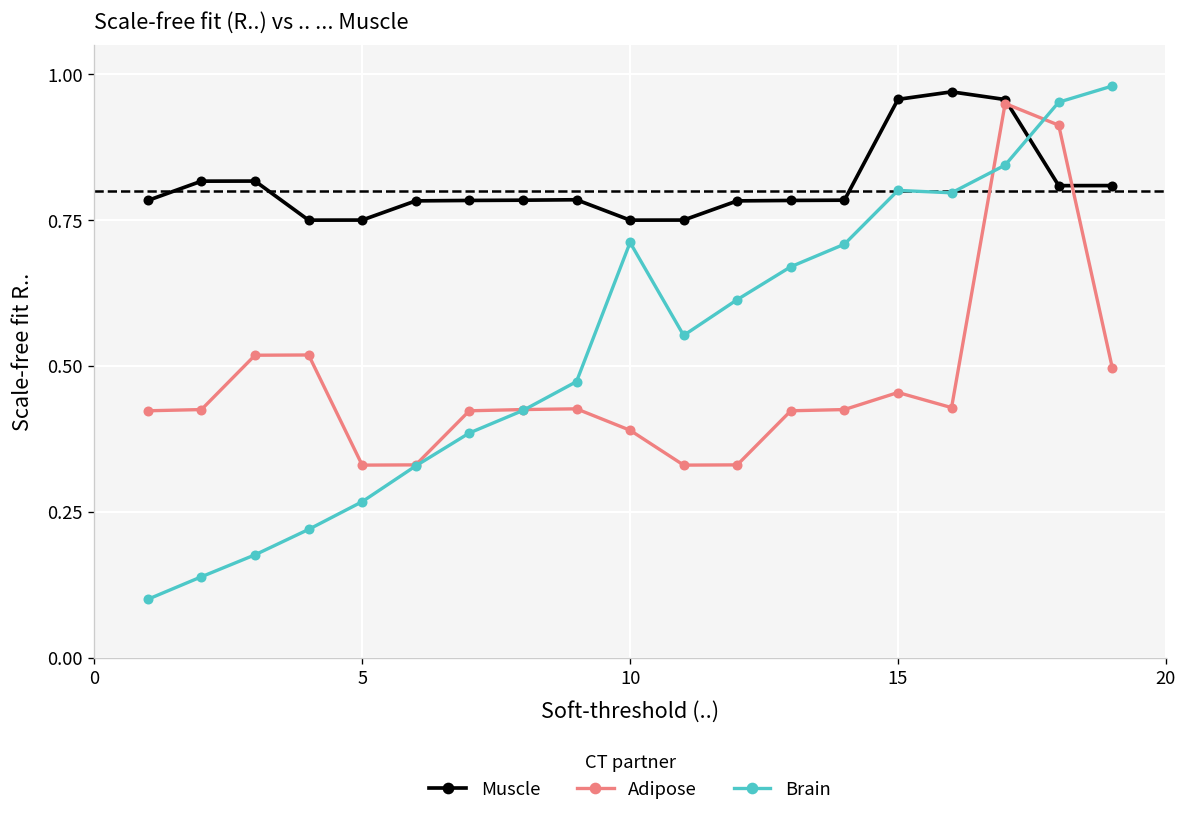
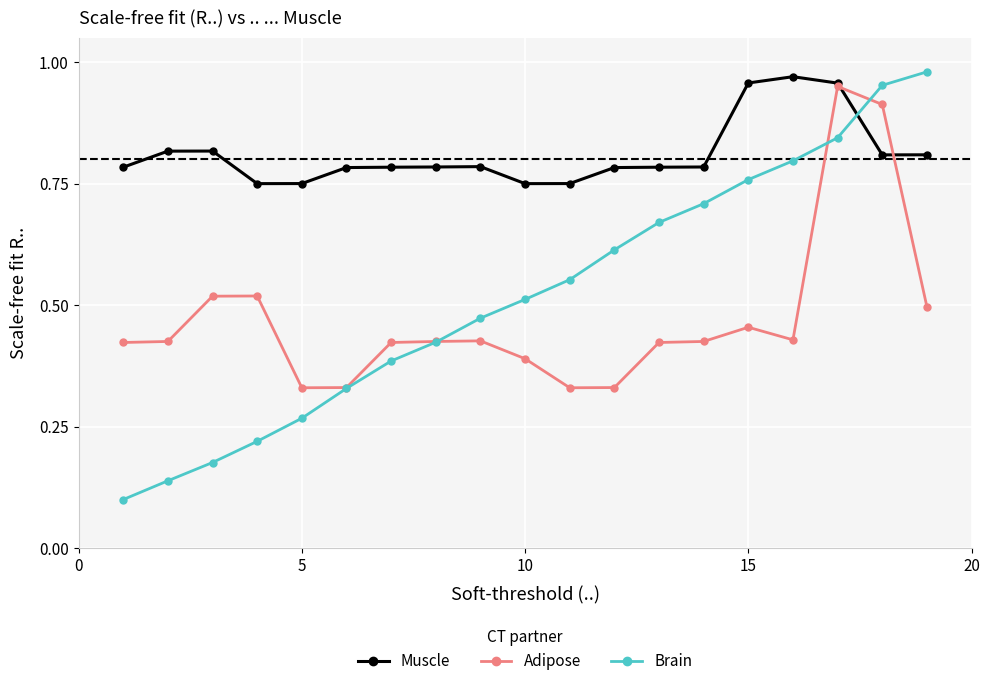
  {
    "Muscle": {
      "5": 0.75,
      "10": 0.75,
      "15": 0.96
    },
    "Adipose": {
      "5": 0.33,
      "10": 0.39,
      "15": 0.45
    },
    "Brain": {
      "5": 0.27,
-     "10": 0.71,
-     "15": 0.80
+     "10": 0.51,
+     "15": 0.76
    }
  }
